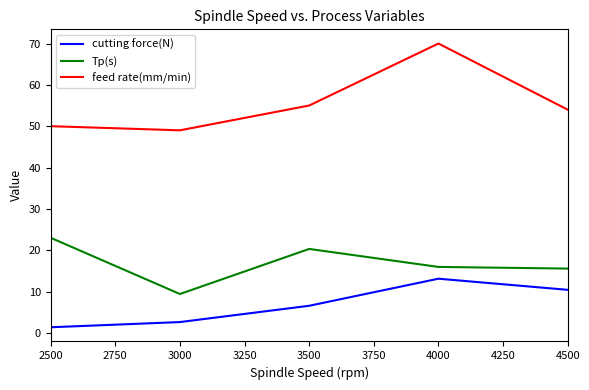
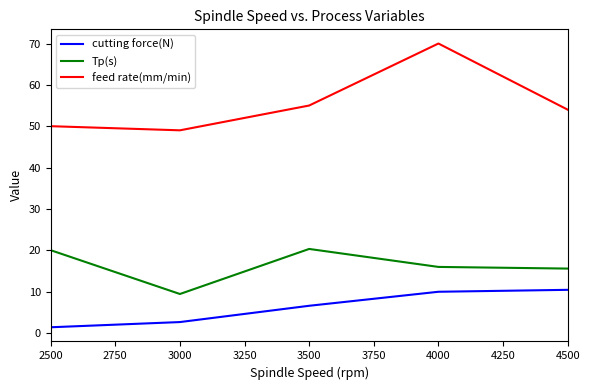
  {
    "cutting force(N)": {
      "2500": 1,
      "3000": 3,
      "3500": 7,
-     "4000": 13,
+     "4000": 10,
      "4500": 10
    },
    "Tp(s)": {
-     "2500": 23,
+     "2500": 20,
      "3000": 9,
      "3500": 20,
      "4000": 16,
      "4500": 16
    },
    "feed rate(mm/min)": {
      "2500": 50,
      "3000": 49,
      "3500": 55,
      "4000": 70,
      "4500": 54
    }
  }
